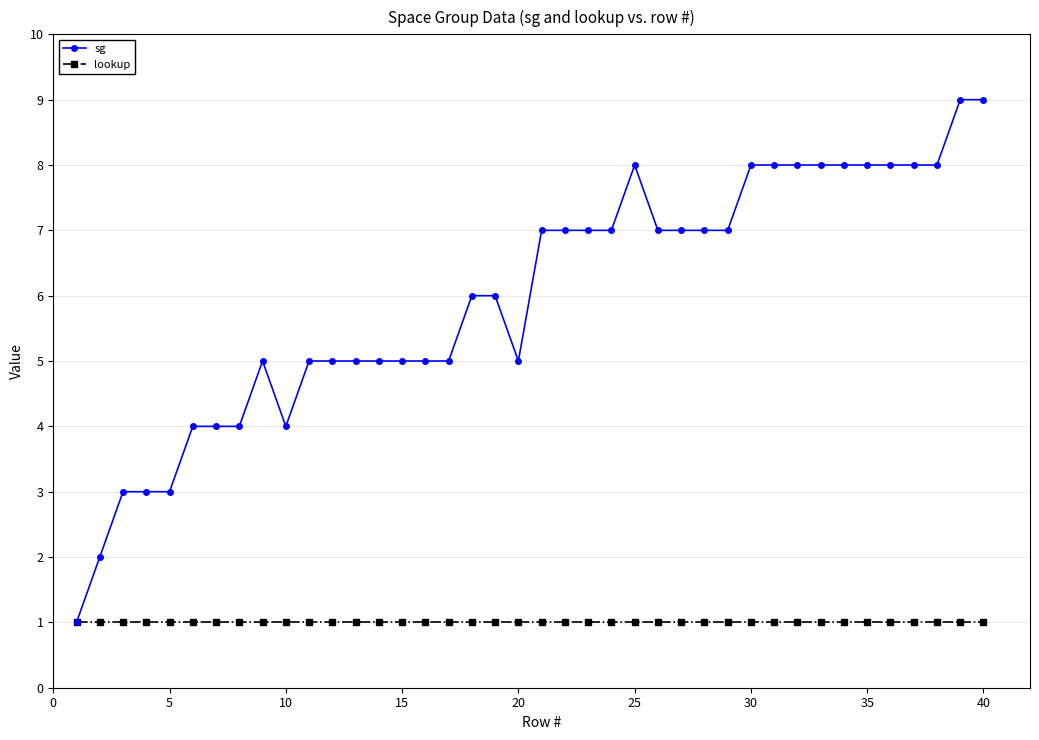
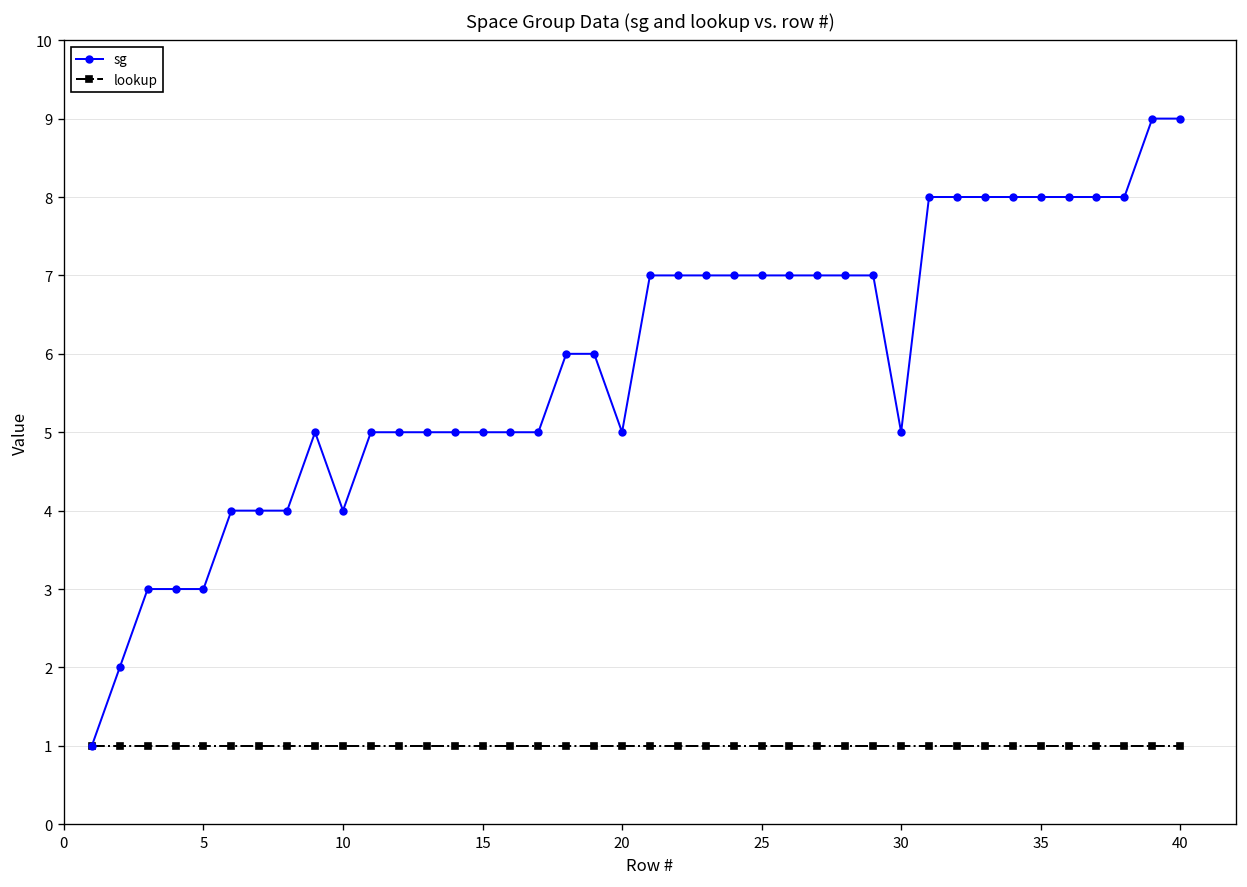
  {
    "sg": {
      "5": 3,
      "10": 4,
      "15": 5,
      "20": 5,
-     "25": 8,
-     "30": 8,
+     "25": 7,
+     "30": 5,
      "35": 8,
      "40": 9
    },
    "lookup": {
      "5": 1,
      "10": 1,
      "15": 1,
      "20": 1,
      "25": 1,
      "30": 1,
      "35": 1,
      "40": 1
    }
  }
